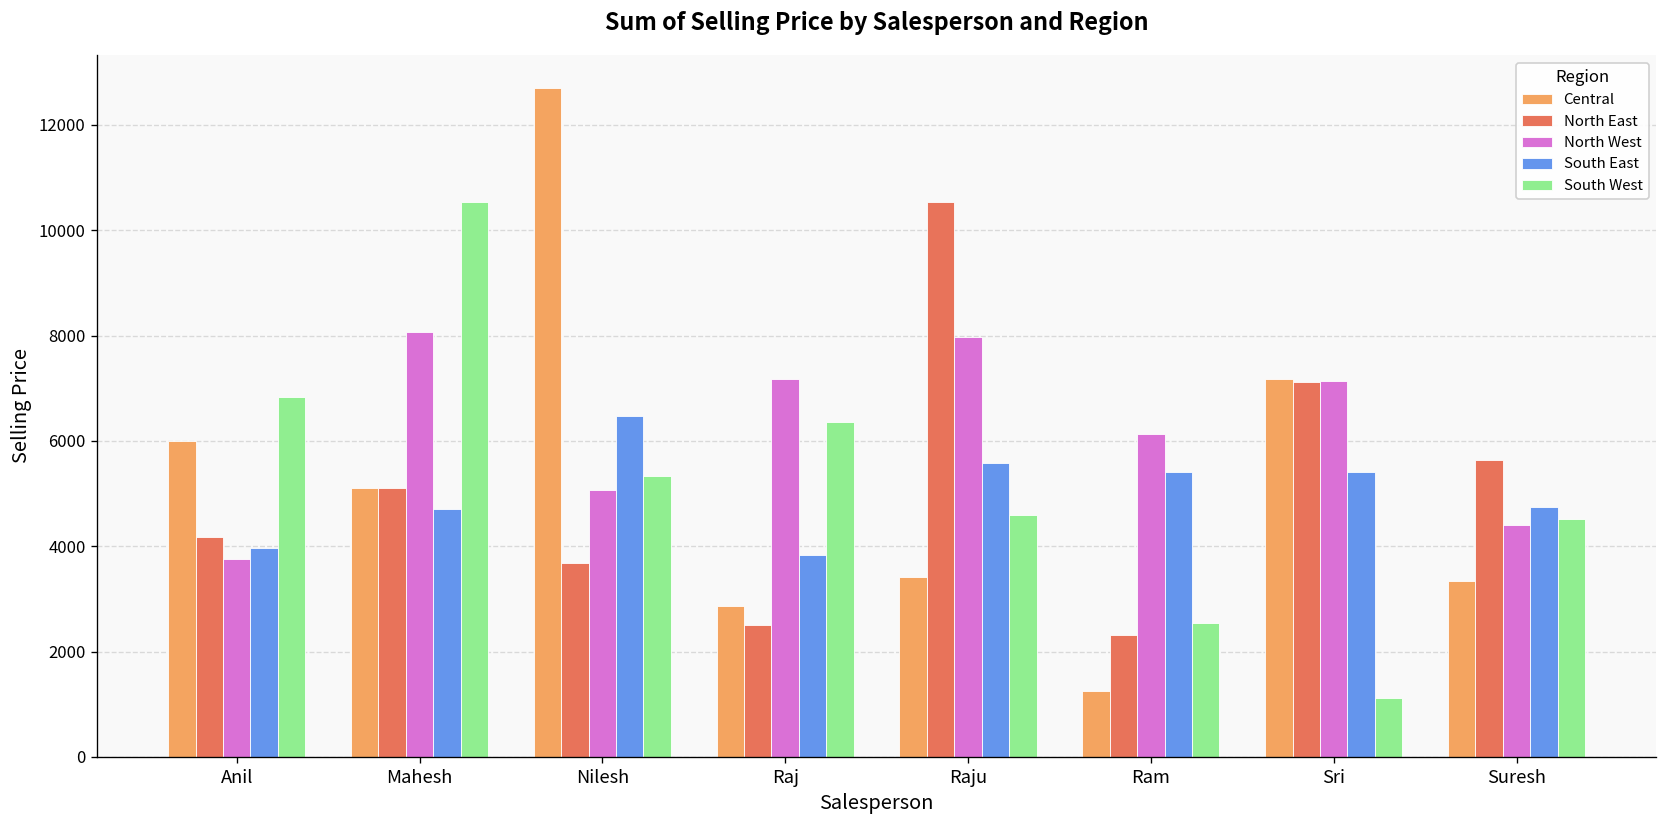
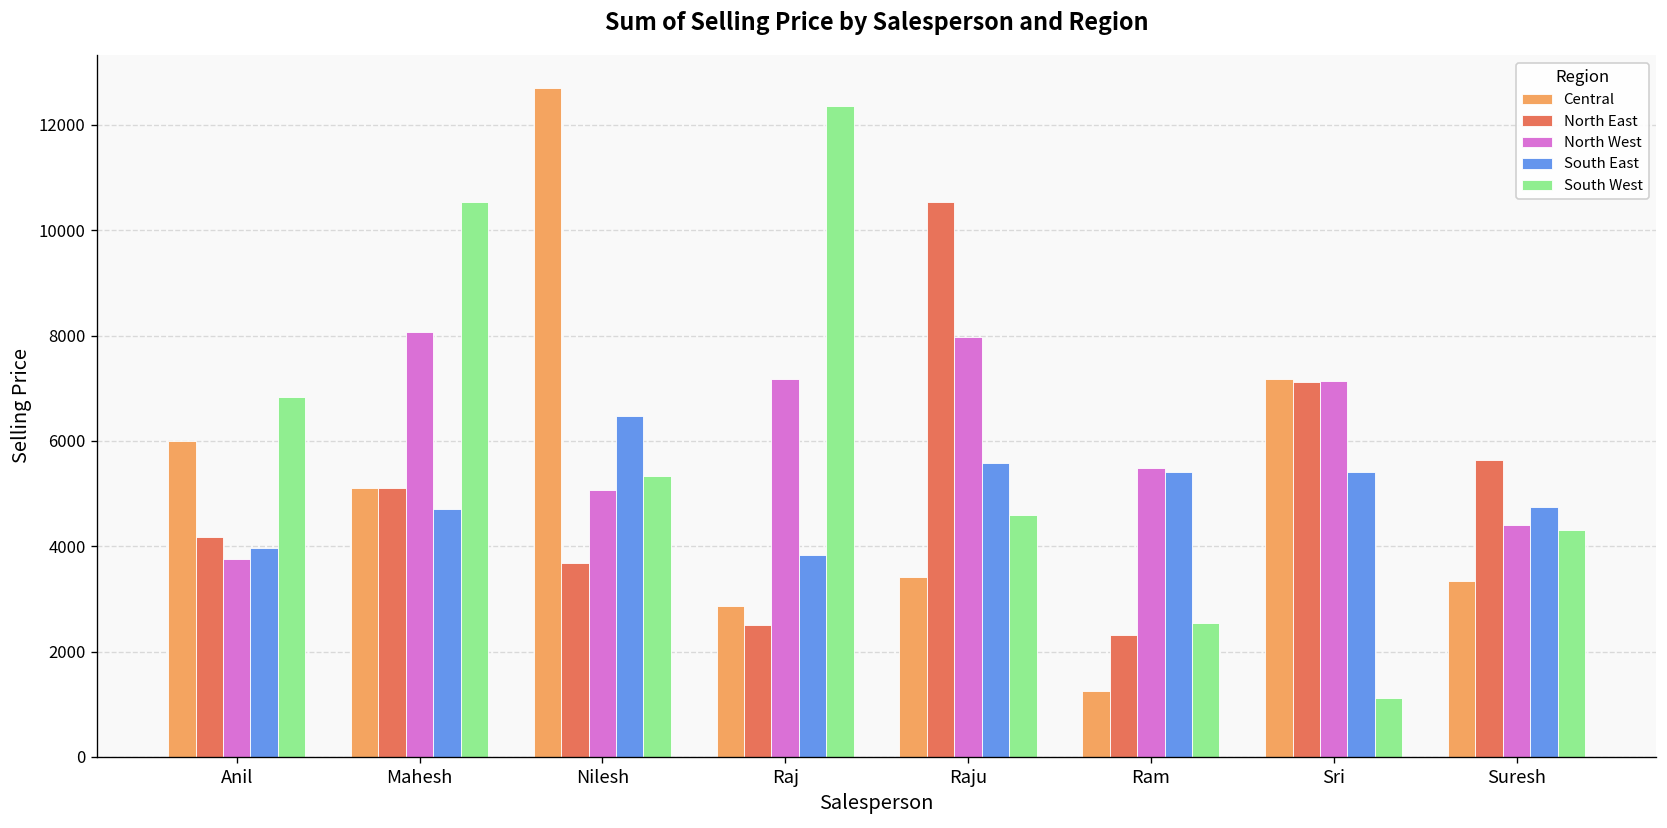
  {
    "North West": {
      "Anil": 3800,
      "Mahesh": 8100,
      "Nilesh": 5100,
      "Raj": 7200,
      "Raju": 8000,
-     "Ram": 6100,
+     "Ram": 5500,
      "Sri": 7100,
      "Suresh": 4400
    },
    "South East": {
      "Anil": 4000,
      "Mahesh": 4700,
      "Nilesh": 6500,
      "Raj": 3800,
      "Raju": 5600,
      "Ram": 5400,
      "Sri": 5400,
      "Suresh": 4700
    },
    "South West": {
      "Anil": 6800,
      "Mahesh": 10500,
      "Nilesh": 5300,
-     "Raj": 6400,
+     "Raj": 12400,
      "Raju": 4600,
      "Ram": 2500,
      "Sri": 1100,
-     "Suresh": 4500
+     "Suresh": 4300
    }
  }
